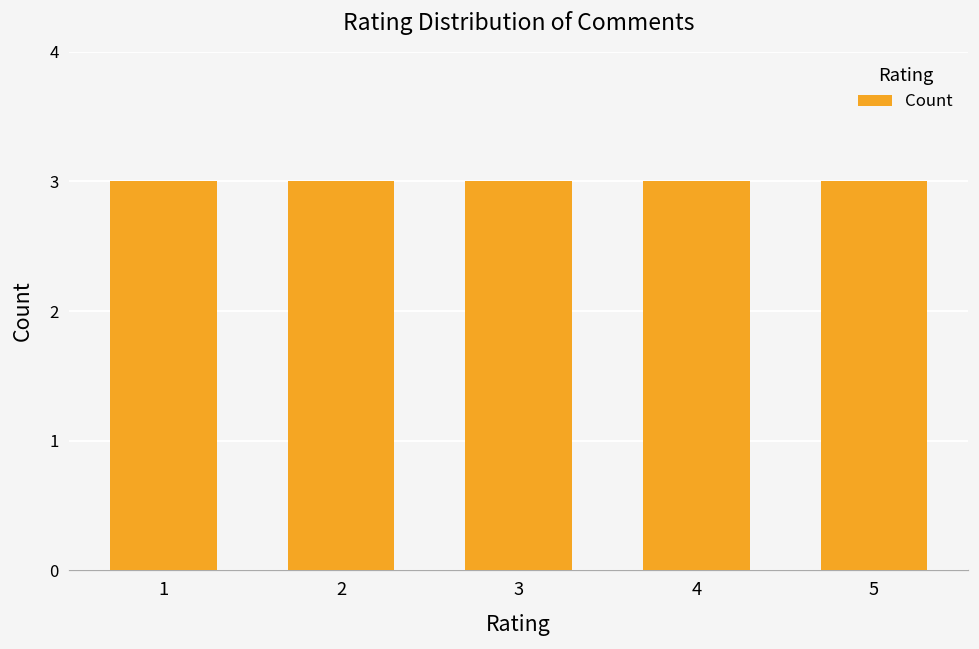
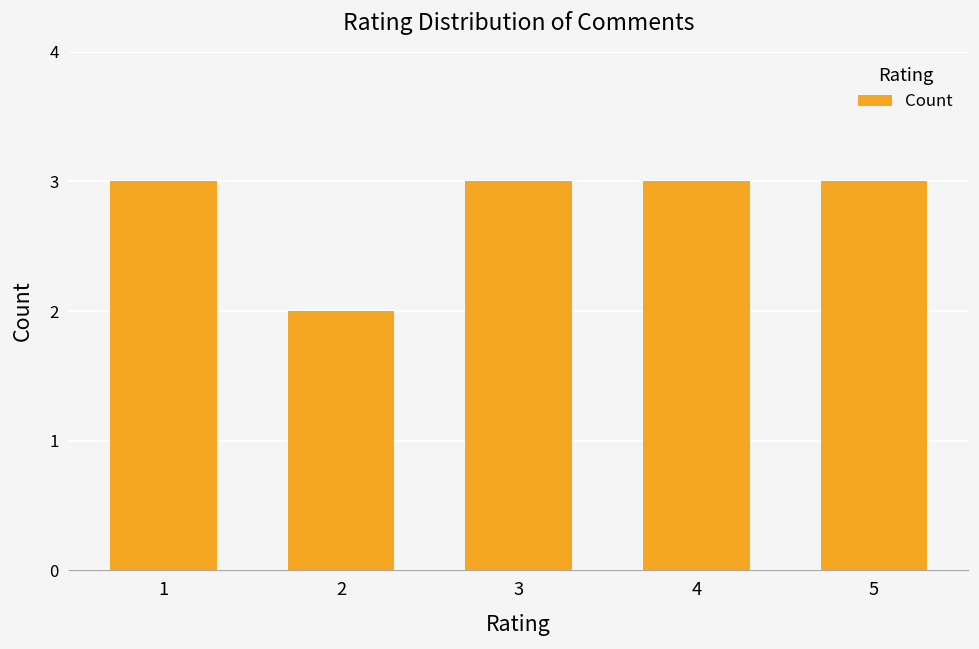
  {
    "1": 3,
-   "2": 3,
+   "2": 2,
    "3": 3,
    "4": 3,
    "5": 3
  }
